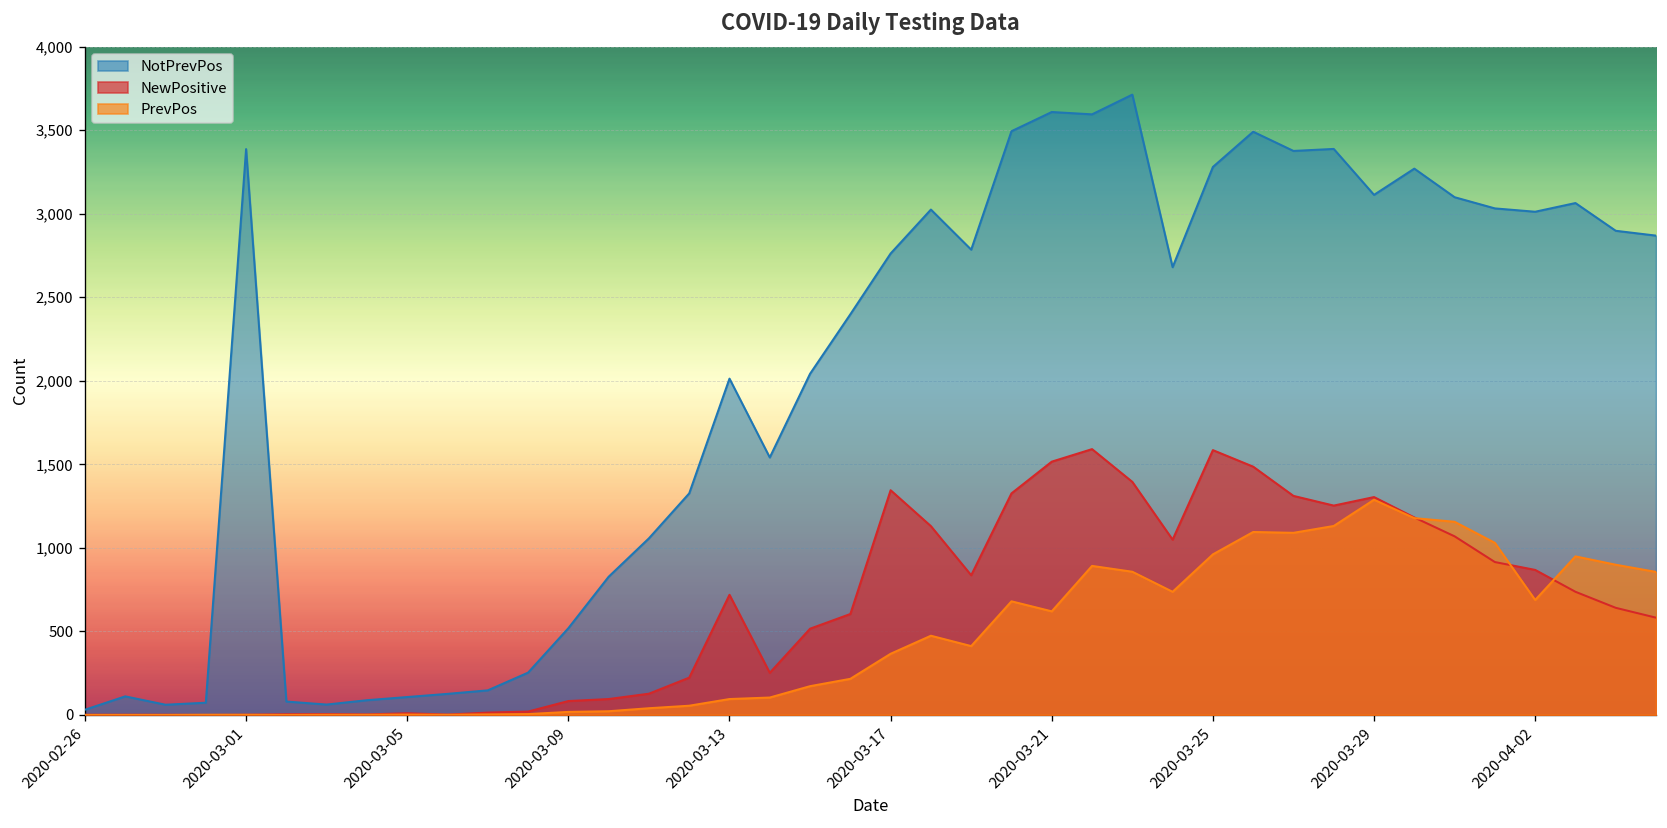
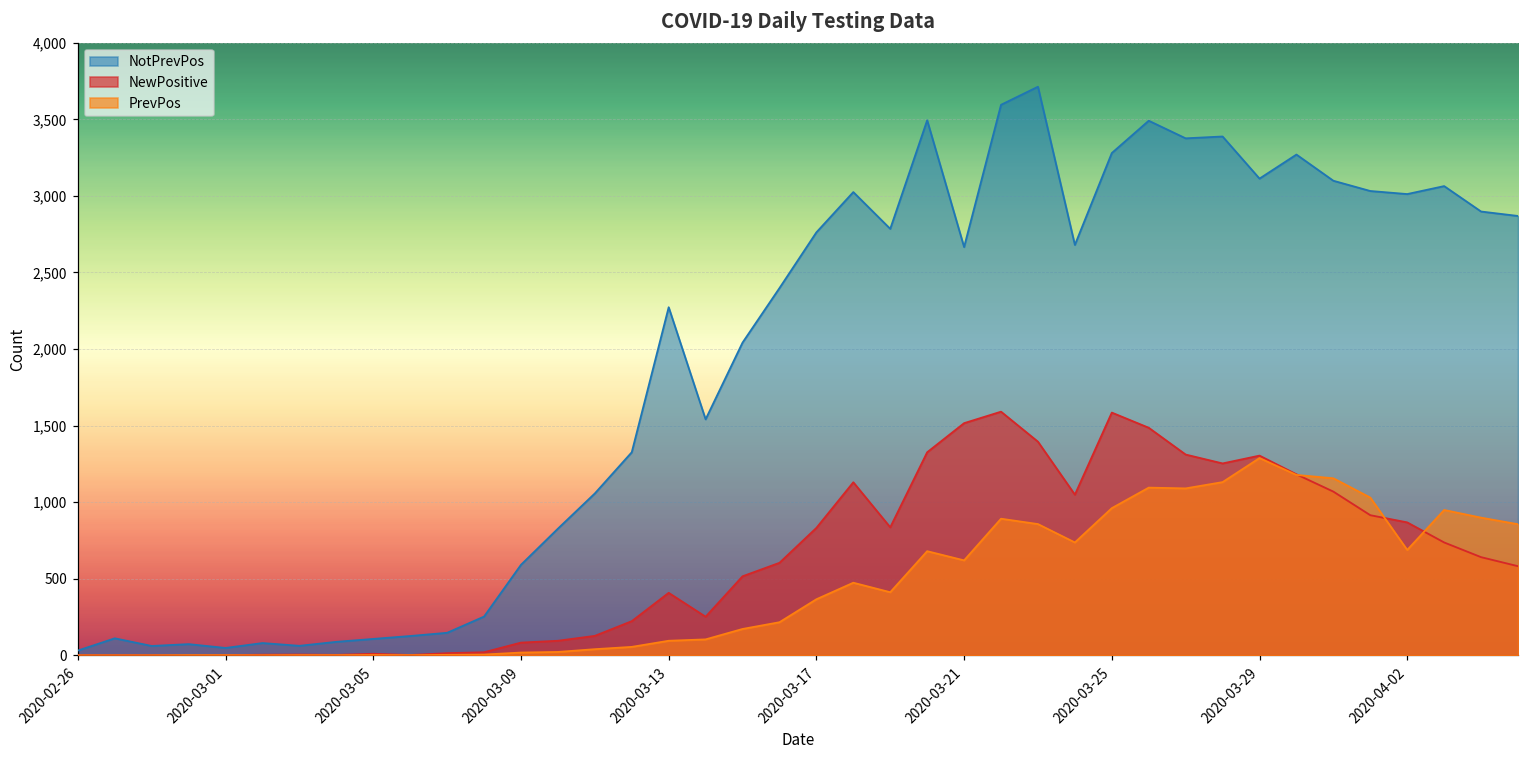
  {
    "NotPrevPos": {
      "2020-02-26": "30",
-     "2020-03-01": "3,390",
+     "2020-03-01": "50",
      "2020-03-05": "110",
-     "2020-03-09": "520",
-     "2020-03-13": "2,010",
+     "2020-03-09": "590",
+     "2020-03-13": "2,270",
      "2020-03-17": "2,760",
-     "2020-03-21": "3,610",
+     "2020-03-21": "2,670",
      "2020-03-25": "3,280",
      "2020-03-29": "3,110",
      "2020-04-02": "3,010"
    },
    "NewPositive": {
      "2020-03-09": "80",
-     "2020-03-13": "720",
-     "2020-03-17": "1,350",
+     "2020-03-13": "410",
+     "2020-03-17": "830",
      "2020-03-21": "1,520",
      "2020-03-25": "1,590",
      "2020-04-02": "870"
    },
    "PrevPos": {
      "2020-03-09": "20",
      "2020-03-13": "100",
      "2020-03-17": "370",
      "2020-03-21": "620",
      "2020-03-25": "960",
      "2020-04-02": "690"
    }
  }
